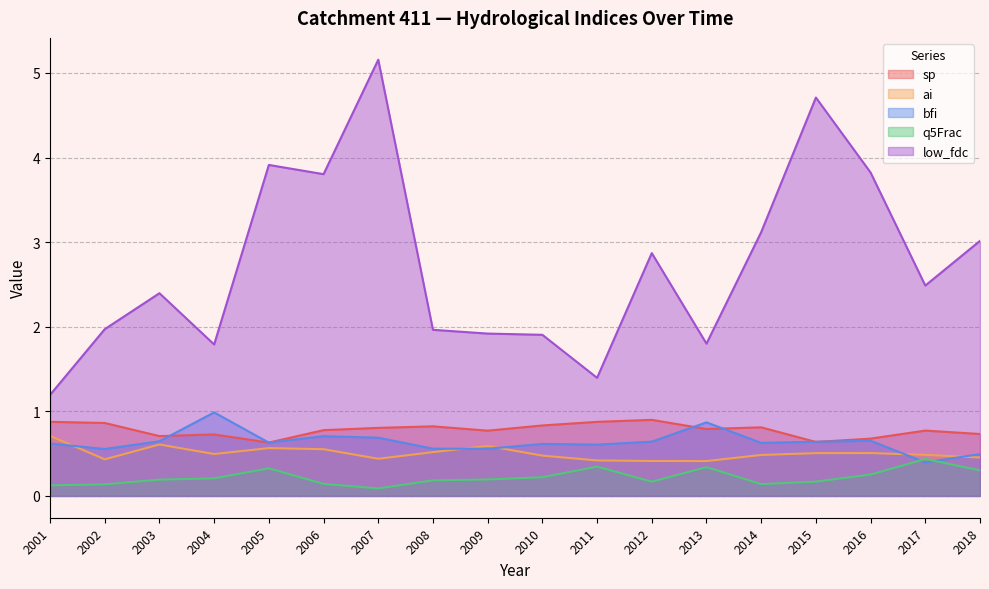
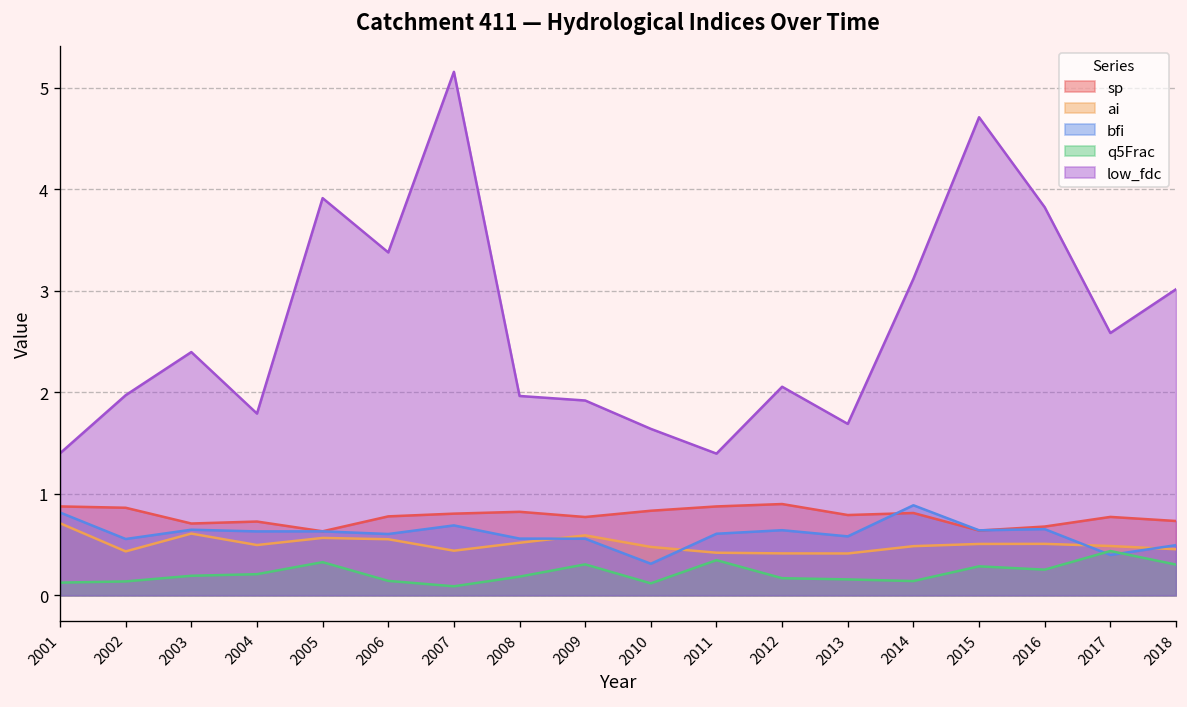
  {
    "bfi": {
-     "2001": 0.6,
+     "2001": 0.8,
      "2002": 0.6,
      "2003": 0.6,
-     "2004": 1.0,
-     "2006": 0.7,
+     "2004": 0.6,
+     "2006": 0.6,
      "2007": 0.7,
      "2008": 0.6,
      "2009": 0.6,
-     "2010": 0.6,
+     "2010": 0.3,
      "2011": 0.6,
      "2012": 0.6,
-     "2013": 0.9,
-     "2014": 0.6,
+     "2013": 0.6,
+     "2014": 0.9,
      "2017": 0.4,
      "2018": 0.5
    },
    "q5Frac": {
      "2001": 0.1,
      "2002": 0.1,
      "2003": 0.2,
      "2004": 0.2,
      "2005": 0.3,
      "2006": 0.1,
      "2007": 0.1,
      "2008": 0.2,
-     "2009": 0.2,
-     "2010": 0.2,
+     "2009": 0.3,
+     "2010": 0.1,
      "2011": 0.3,
      "2012": 0.2,
-     "2013": 0.3,
+     "2013": 0.2,
      "2014": 0.1,
-     "2015": 0.2,
+     "2015": 0.3,
      "2016": 0.3,
      "2017": 0.4,
      "2018": 0.3
    },
    "low_fdc": {
-     "2001": 1.2,
+     "2001": 1.4,
      "2002": 2.0,
      "2003": 2.4,
      "2004": 1.8,
      "2005": 3.9,
-     "2006": 3.8,
+     "2006": 3.4,
      "2007": 5.2,
      "2008": 2.0,
      "2009": 1.9,
-     "2010": 1.9,
+     "2010": 1.6,
      "2011": 1.4,
-     "2012": 2.9,
-     "2013": 1.8,
+     "2012": 2.1,
+     "2013": 1.7,
      "2014": 3.1,
      "2015": 4.7,
      "2016": 3.8,
-     "2017": 2.5,
+     "2017": 2.6,
      "2018": 3.0
    }
  }
